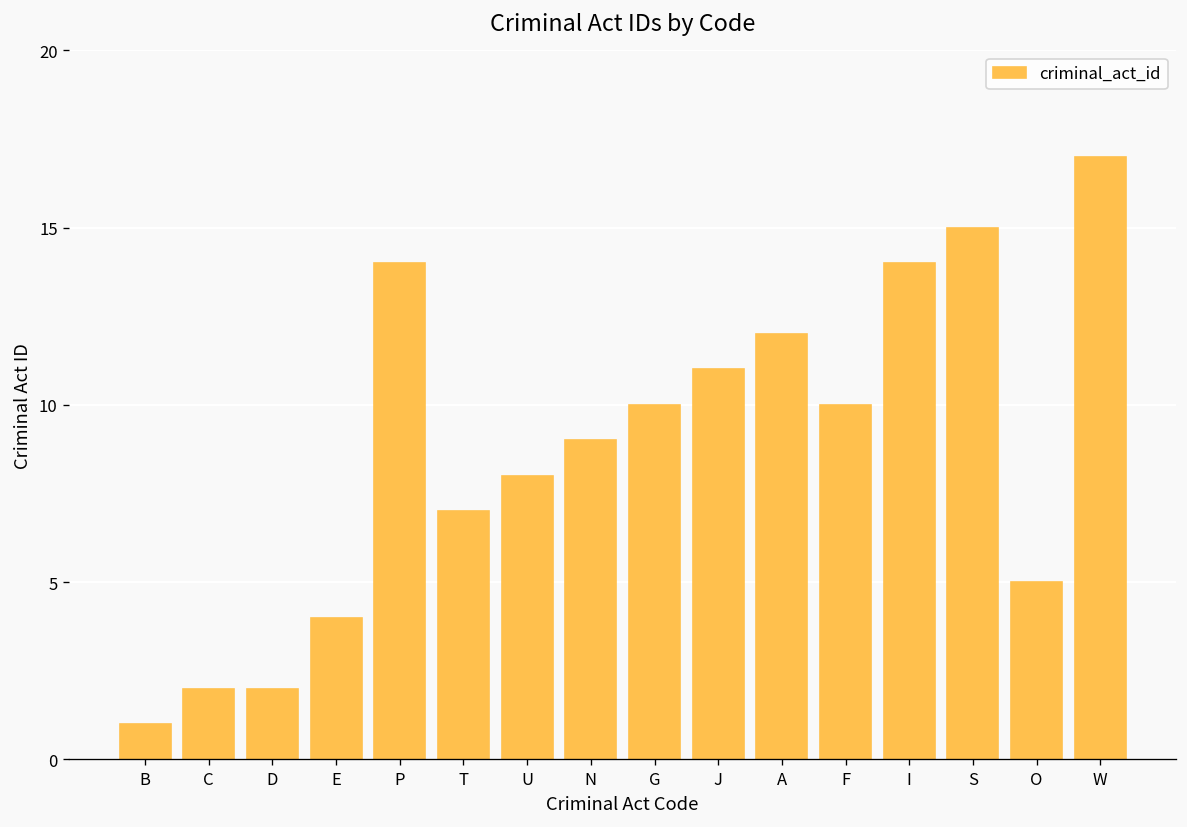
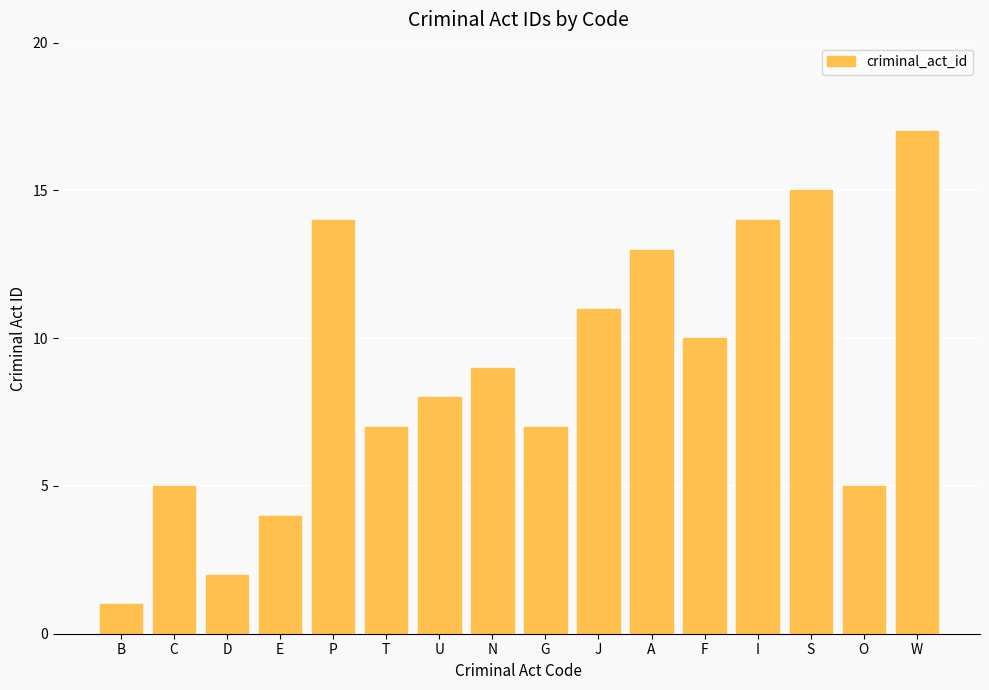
  {
    "B": 1,
-   "C": 2,
+   "C": 5,
    "D": 2,
    "E": 4,
    "P": 14,
    "T": 7,
    "U": 8,
    "N": 9,
-   "G": 10,
+   "G": 7,
    "J": 11,
-   "A": 12,
+   "A": 13,
    "F": 10,
    "I": 14,
    "S": 15,
    "O": 5,
    "W": 17
  }
